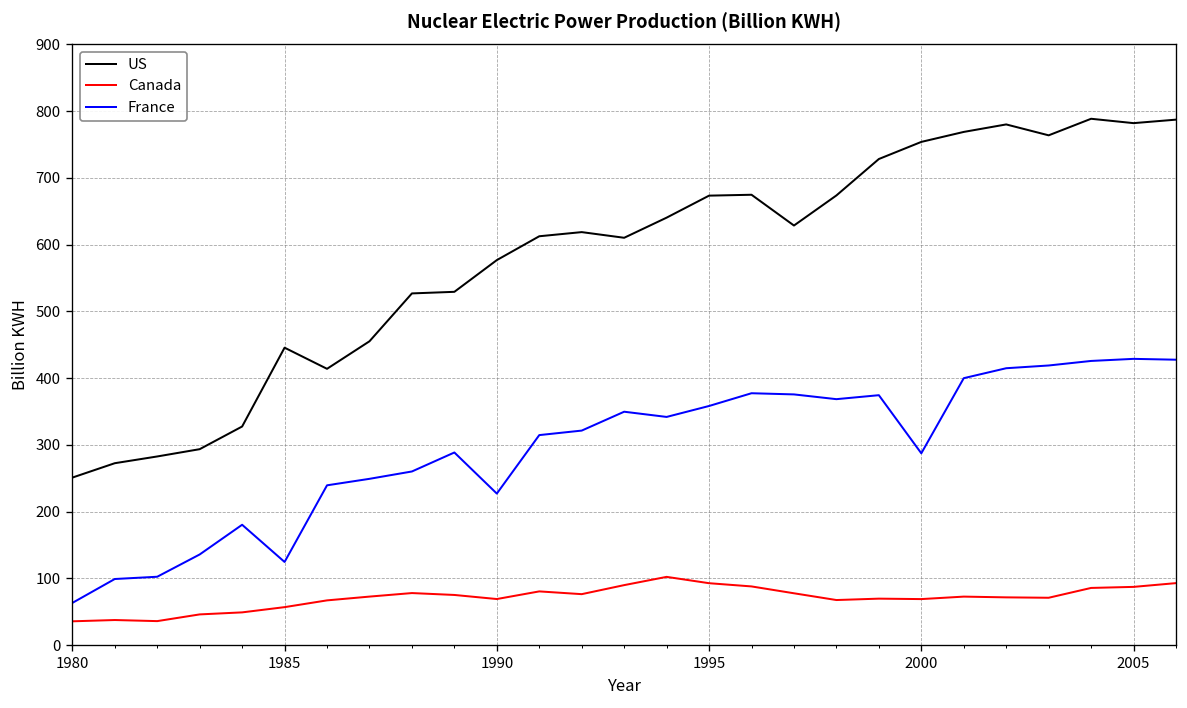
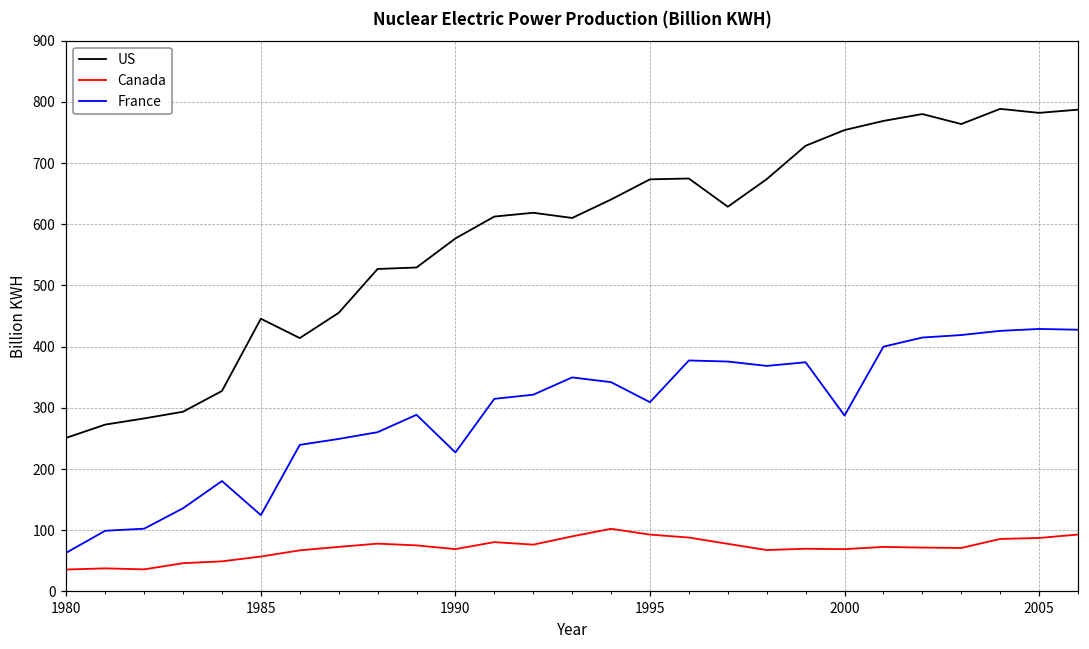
  {
    "US": {
      "1980": 250,
      "1985": 450,
      "1990": 580,
      "1995": 670,
      "2000": 750,
      "2005": 780
    },
    "Canada": {
      "1980": 40,
      "1985": 60,
      "1990": 70,
      "1995": 90,
      "2000": 70,
      "2005": 90
    },
    "France": {
      "1980": 60,
      "1985": 120,
      "1990": 230,
-     "1995": 360,
+     "1995": 310,
      "2000": 290,
      "2005": 430
    }
  }
